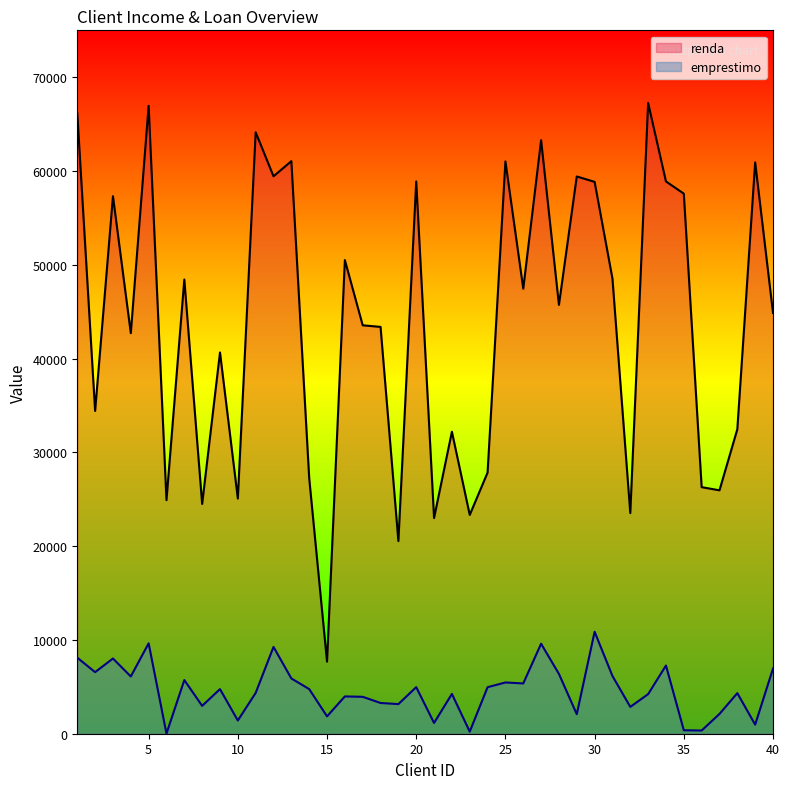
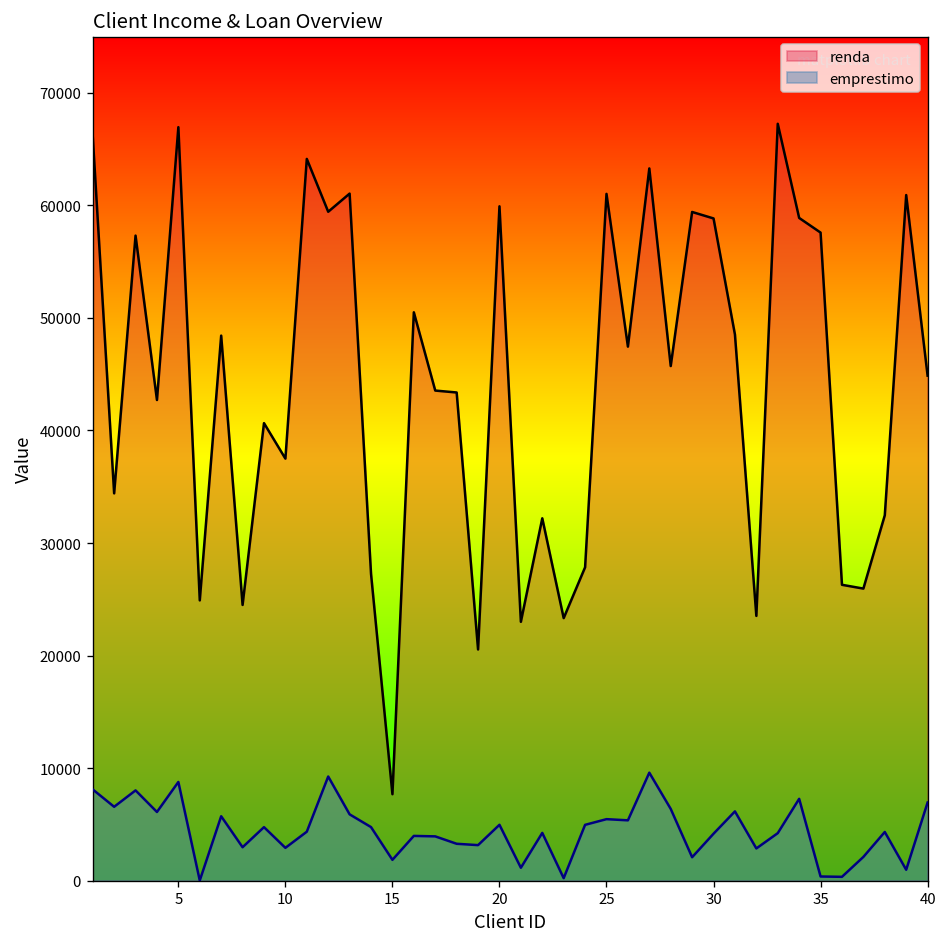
  {
    "renda": {
      "5": 67000,
-     "10": 25000,
+     "10": 38000,
      "15": 8000,
-     "20": 59000,
+     "20": 60000,
      "25": 61000,
      "30": 59000,
      "35": 58000,
      "40": 45000
    },
    "emprestimo": {
-     "5": 10000,
-     "10": 1000,
+     "5": 9000,
+     "10": 3000,
      "15": 2000,
      "20": 5000,
      "25": 5000,
-     "30": 11000,
+     "30": 4000,
      "35": 0,
      "40": 7000
    }
  }
